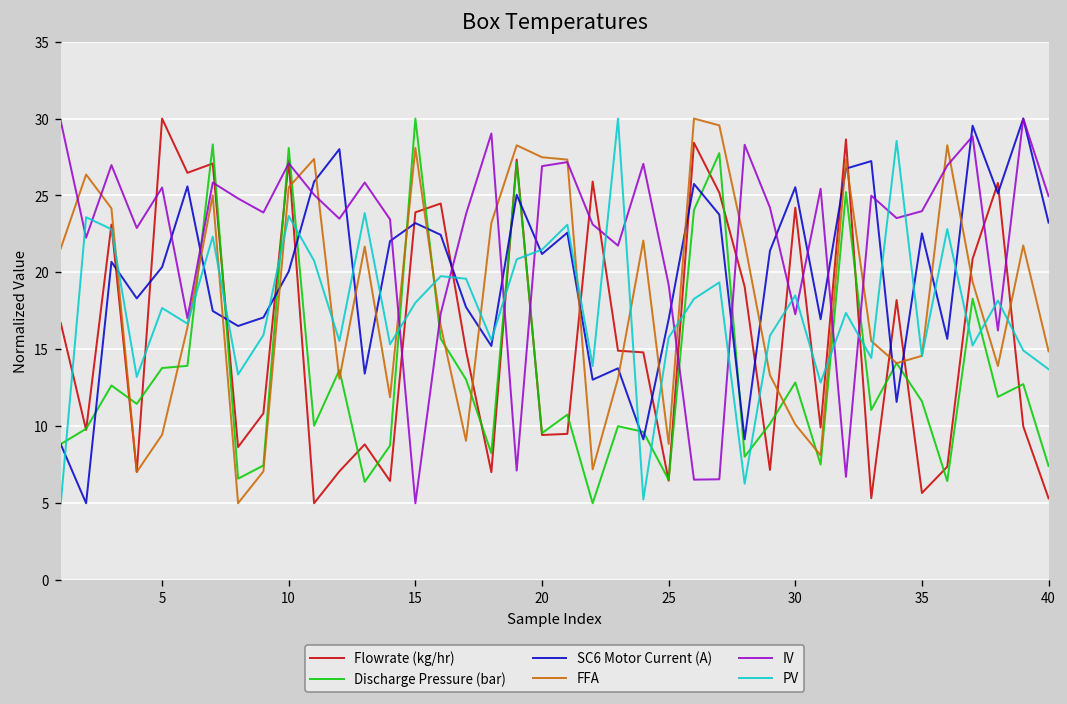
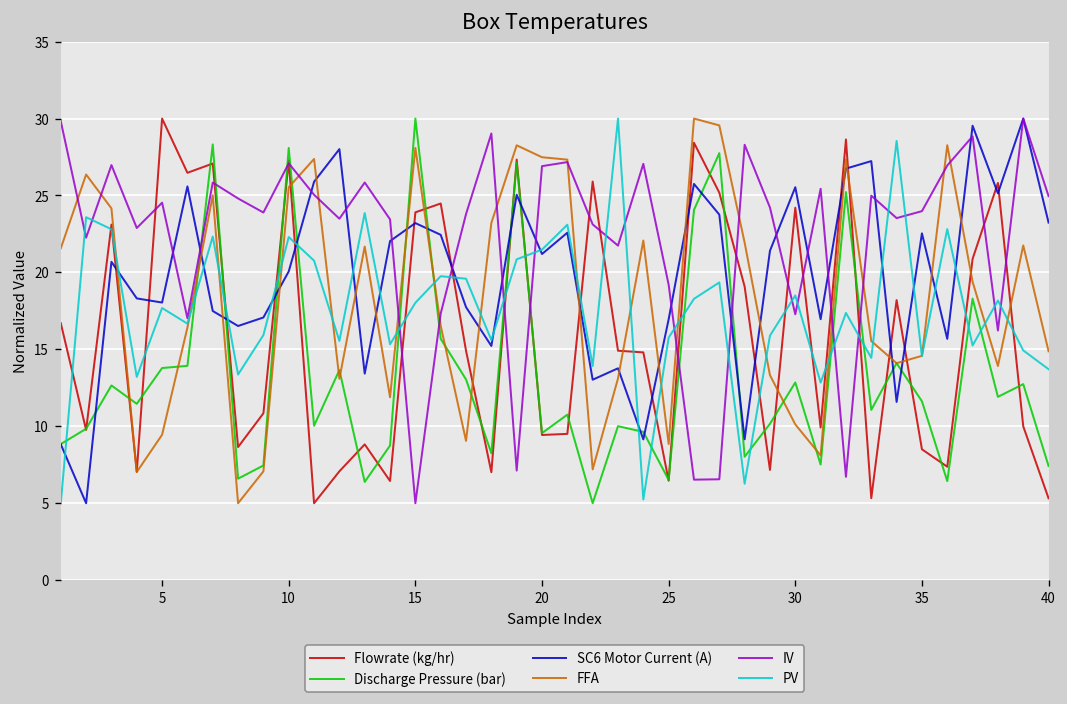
  {
    "Flowrate (kg/hr)": {
      "5": 30.0,
      "15": 23.9,
      "30": 24.2,
-     "35": 5.7,
+     "35": 8.5,
      "40": 5.3
    },
    "Discharge Pressure (bar)": {
      "5": 13.8,
      "10": 28.1,
      "15": 30.0,
      "30": 12.8,
      "35": 11.6,
      "40": 7.4
    },
    "SC6 Motor Current (A)": {
-     "5": 20.3,
+     "5": 18.0,
      "10": 20.1,
      "15": 23.2,
      "20": 21.2,
      "25": 17.0,
      "30": 25.5,
      "35": 22.5,
      "40": 23.2
    },
    "FFA": {
      "5": 9.5,
      "10": 25.5,
      "15": 28.1,
      "20": 27.5,
      "25": 8.8,
      "30": 10.1,
      "40": 14.9
    },
    "IV": {
-     "5": 25.5,
+     "5": 24.5,
      "15": 5.0,
      "20": 26.9,
      "25": 19.2,
      "30": 17.3,
      "35": 24.0,
      "40": 25.0
    },
    "PV": {
      "5": 17.7,
-     "10": 23.7,
+     "10": 22.3,
      "15": 18.0,
      "20": 21.5,
      "25": 15.8,
      "30": 18.5,
      "40": 13.7
    }
  }
